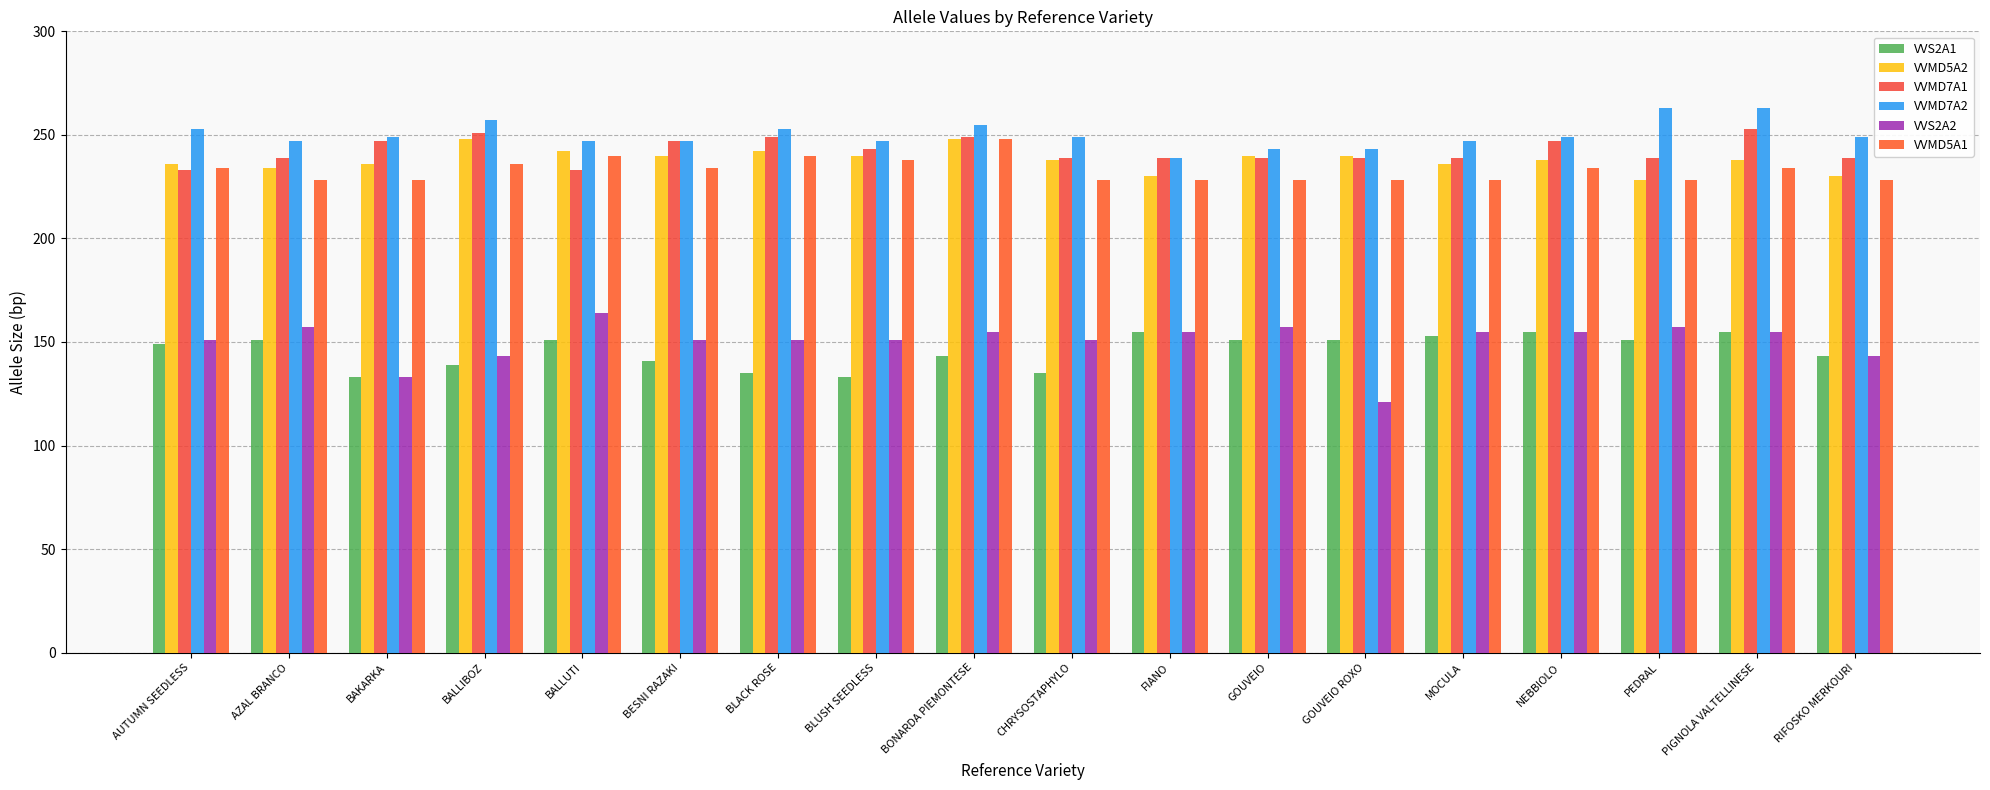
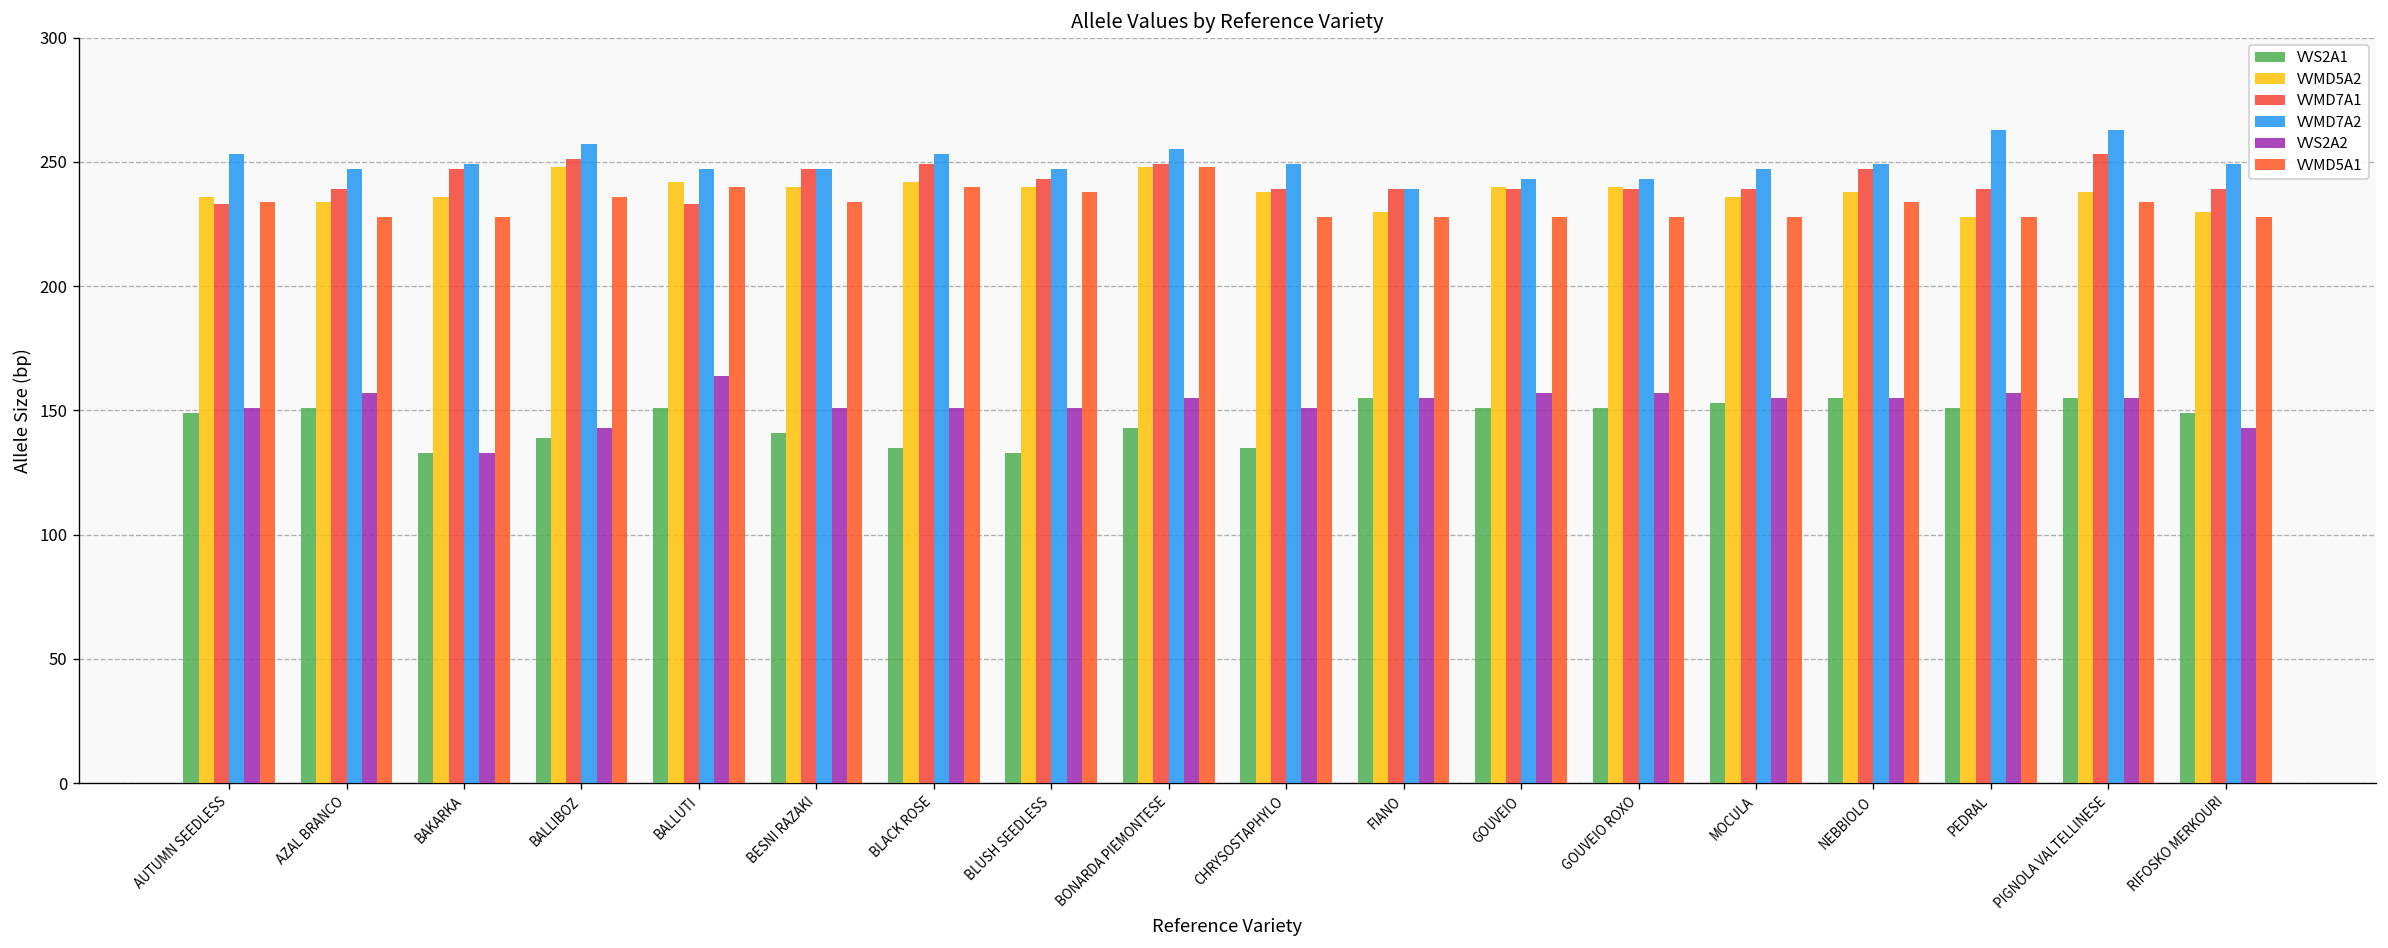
  {
    "VVS2A1": {
      "AUTUMN SEEDLESS": 149,
      "AZAL BRANCO": 151,
      "BAKARKA": 133,
      "BALLIBOZ": 139,
      "BALLUTI": 151,
      "BESNI RAZAKI": 141,
      "BLACK ROSE": 135,
      "BLUSH SEEDLESS": 133,
      "BONARDA PIEMONTESE": 143,
      "CHRYSOSTAPHYLO": 135,
      "FIANO": 155,
      "GOUVEIO": 151,
      "GOUVEIO ROXO": 151,
      "MOCULA": 153,
      "NEBBIOLO": 155,
      "PEDRAL": 151,
      "PIGNOLA VALTELLINESE": 155,
-     "RIFOSKO MERKOURI": 143
+     "RIFOSKO MERKOURI": 149
    },
    "VVMD5A2": {
      "AUTUMN SEEDLESS": 236,
      "AZAL BRANCO": 234,
      "BAKARKA": 236,
      "BALLIBOZ": 248,
      "BALLUTI": 242,
      "BESNI RAZAKI": 240,
      "BLACK ROSE": 242,
      "BLUSH SEEDLESS": 240,
      "BONARDA PIEMONTESE": 248,
      "CHRYSOSTAPHYLO": 238,
      "FIANO": 230,
      "GOUVEIO": 240,
      "GOUVEIO ROXO": 240,
      "MOCULA": 236,
      "NEBBIOLO": 238,
      "PEDRAL": 228,
      "PIGNOLA VALTELLINESE": 238,
      "RIFOSKO MERKOURI": 230
    },
    "VVMD7A2": {
      "AUTUMN SEEDLESS": 253,
      "AZAL BRANCO": 247,
      "BAKARKA": 249,
      "BALLIBOZ": 257,
      "BALLUTI": 247,
      "BESNI RAZAKI": 247,
      "BLACK ROSE": 253,
      "BLUSH SEEDLESS": 247,
      "BONARDA PIEMONTESE": 255,
      "CHRYSOSTAPHYLO": 249,
      "FIANO": 239,
      "GOUVEIO": 243,
      "GOUVEIO ROXO": 243,
      "MOCULA": 247,
      "NEBBIOLO": 249,
      "PEDRAL": 263,
      "PIGNOLA VALTELLINESE": 263,
      "RIFOSKO MERKOURI": 249
    },
    "VVS2A2": {
      "AUTUMN SEEDLESS": 151,
      "AZAL BRANCO": 157,
      "BAKARKA": 133,
      "BALLIBOZ": 143,
      "BALLUTI": 164,
      "BESNI RAZAKI": 151,
      "BLACK ROSE": 151,
      "BLUSH SEEDLESS": 151,
      "BONARDA PIEMONTESE": 155,
      "CHRYSOSTAPHYLO": 151,
      "FIANO": 155,
      "GOUVEIO": 157,
-     "GOUVEIO ROXO": 121,
+     "GOUVEIO ROXO": 157,
      "MOCULA": 155,
      "NEBBIOLO": 155,
      "PEDRAL": 157,
      "PIGNOLA VALTELLINESE": 155,
      "RIFOSKO MERKOURI": 143
    }
  }
